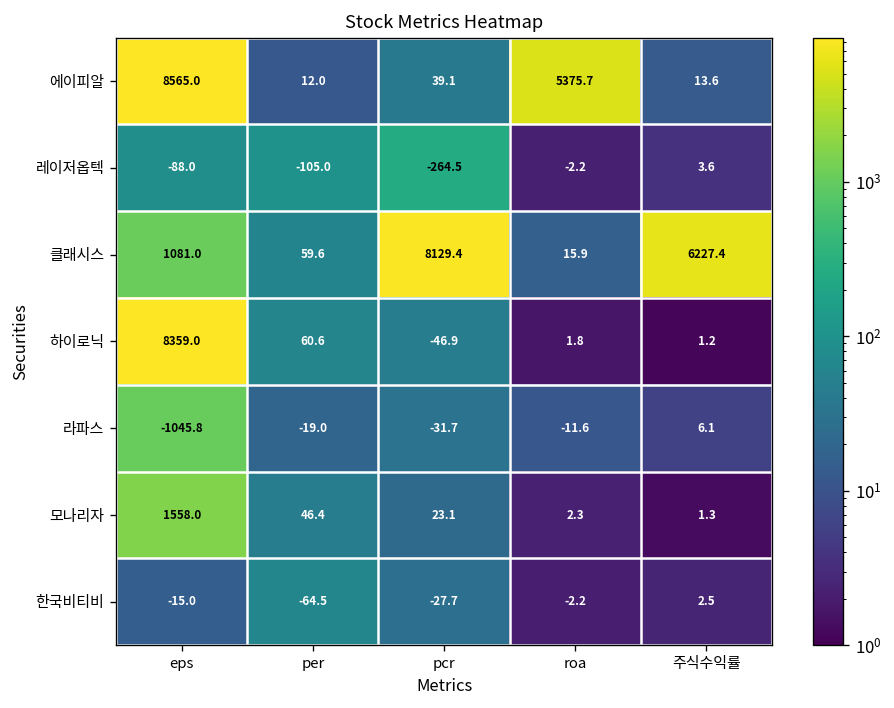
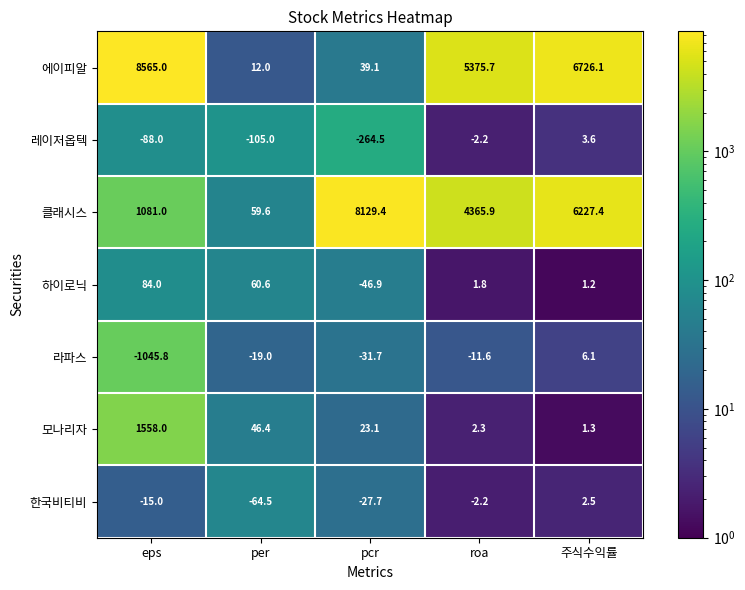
  {
    "에이피알": {
      "eps": 8565.0,
      "per": 12.0,
      "pcr": 39.1,
      "roa": 5375.7,
-     "주식수익률": 13.6
+     "주식수익률": 6726.1
    },
    "레이저옵텍": {
      "eps": -88.0,
      "per": -105.0,
      "pcr": -264.5,
      "roa": -2.2,
      "주식수익률": 3.6
    },
    "클래시스": {
      "eps": 1081.0,
      "per": 59.6,
      "pcr": 8129.4,
-     "roa": 15.9,
+     "roa": 4365.9,
      "주식수익률": 6227.4
    },
    "하이로닉": {
-     "eps": 8359.0,
+     "eps": 84.0,
      "per": 60.6,
      "pcr": -46.9,
      "roa": 1.8,
      "주식수익률": 1.2
    },
    "라파스": {
      "eps": -1045.8,
      "per": -19.0,
      "pcr": -31.7,
      "roa": -11.6,
      "주식수익률": 6.1
    },
    "모나리자": {
      "eps": 1558.0,
      "per": 46.4,
      "pcr": 23.1,
      "roa": 2.3,
      "주식수익률": 1.3
    },
    "한국비티비": {
      "eps": -15.0,
      "per": -64.5,
      "pcr": -27.7,
      "roa": -2.2,
      "주식수익률": 2.5
    }
  }
